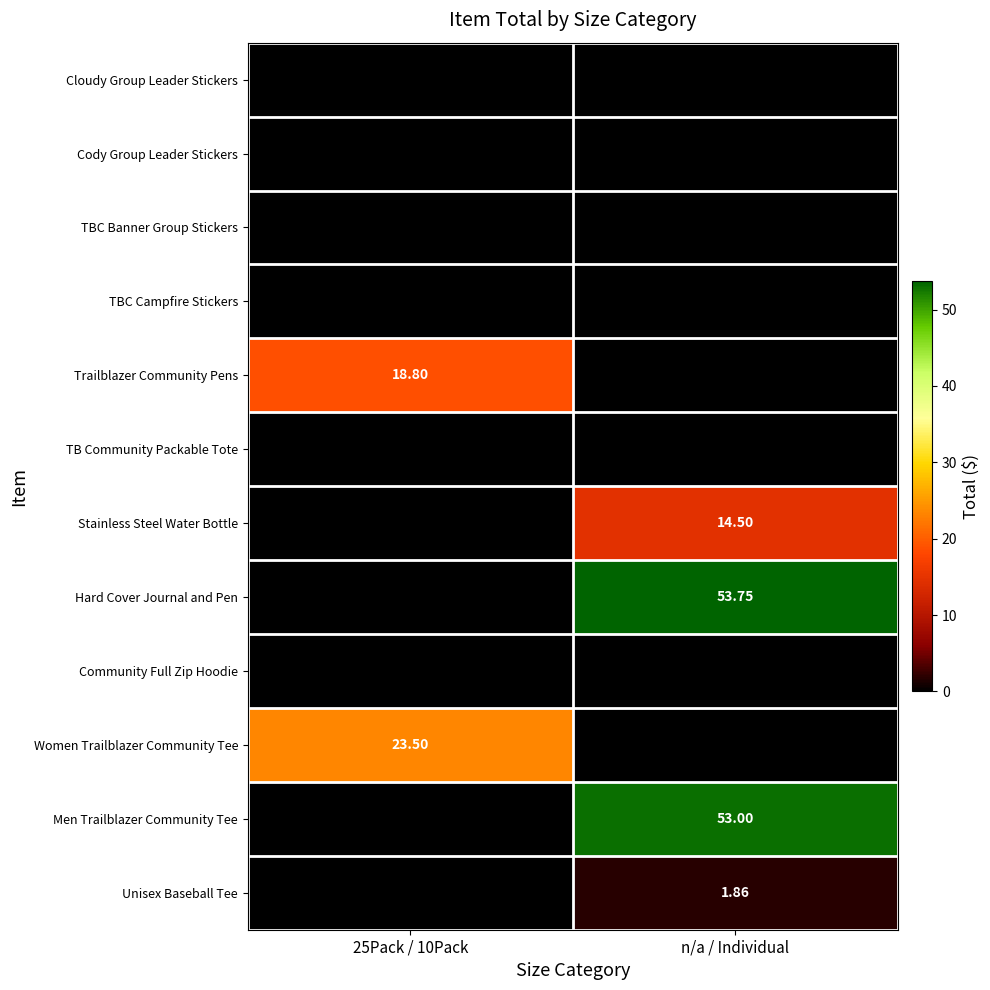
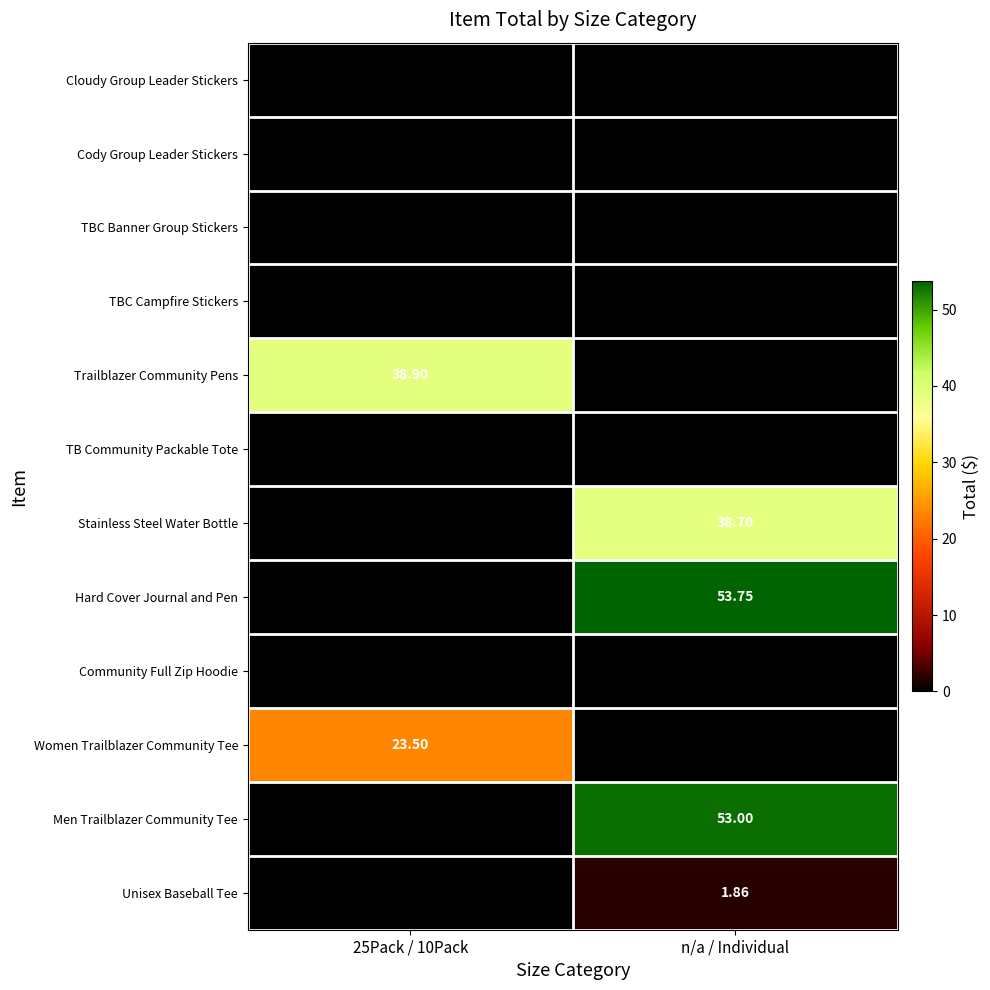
  {
    "Trailblazer Community Pens": {
-     "25Pack / 10Pack": 18.80
+     "25Pack / 10Pack": 38.90
    },
    "Stainless Steel Water Bottle": {
-     "n/a / Individual": 14.50
+     "n/a / Individual": 38.70
    },
    "Hard Cover Journal and Pen": {
      "n/a / Individual": 53.75
    },
    "Women Trailblazer Community Tee": {
      "25Pack / 10Pack": 23.50
    },
    "Men Trailblazer Community Tee": {
      "n/a / Individual": 53.00
    },
    "Unisex Baseball Tee": {
      "n/a / Individual": 1.86
    }
  }
